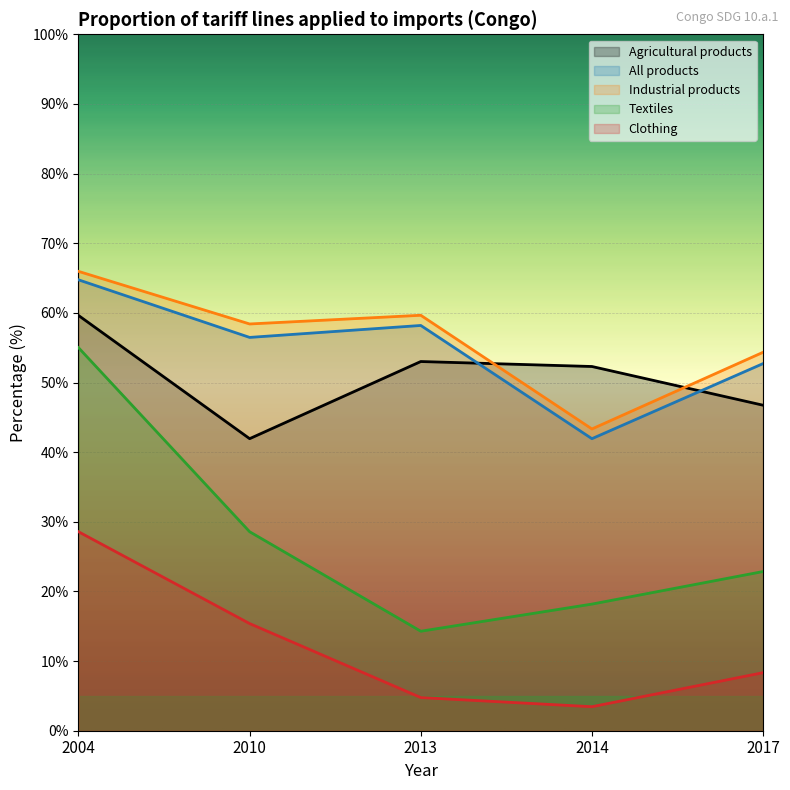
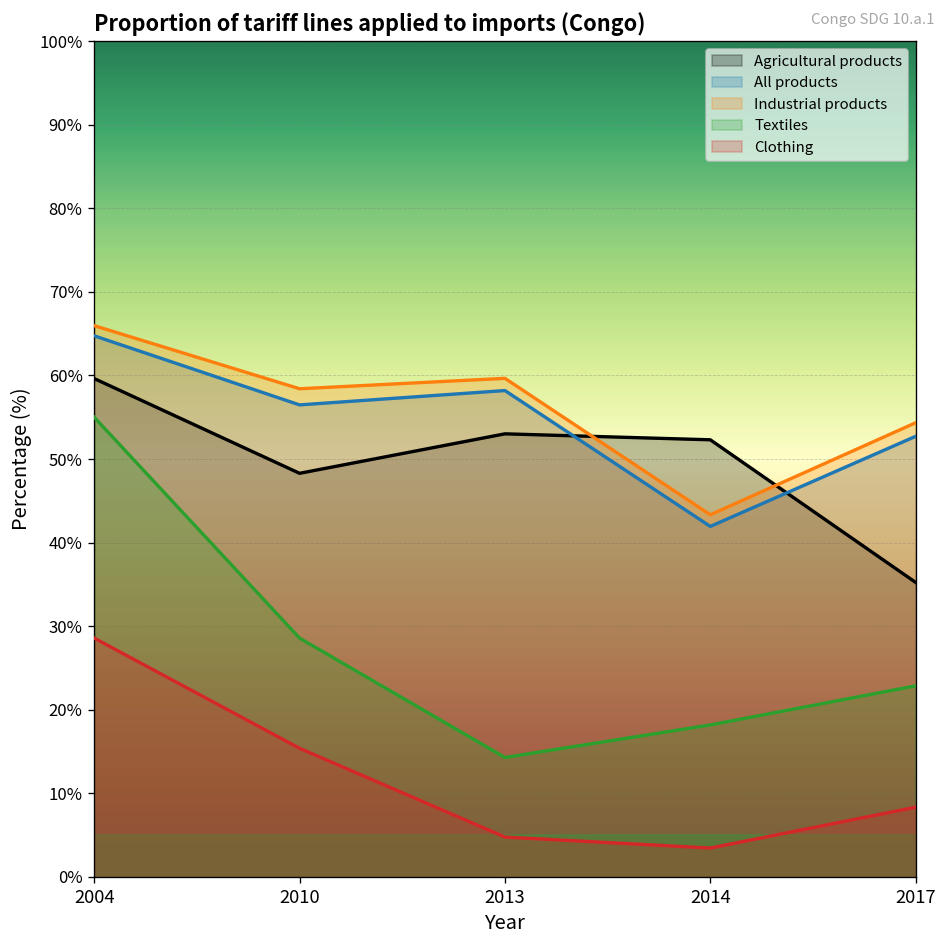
  {
    "Agricultural products": {
      "2004": "60%",
-     "2010": "42%",
+     "2010": "48%",
      "2013": "53%",
      "2014": "52%",
-     "2017": "47%"
+     "2017": "35%"
    }
  }
